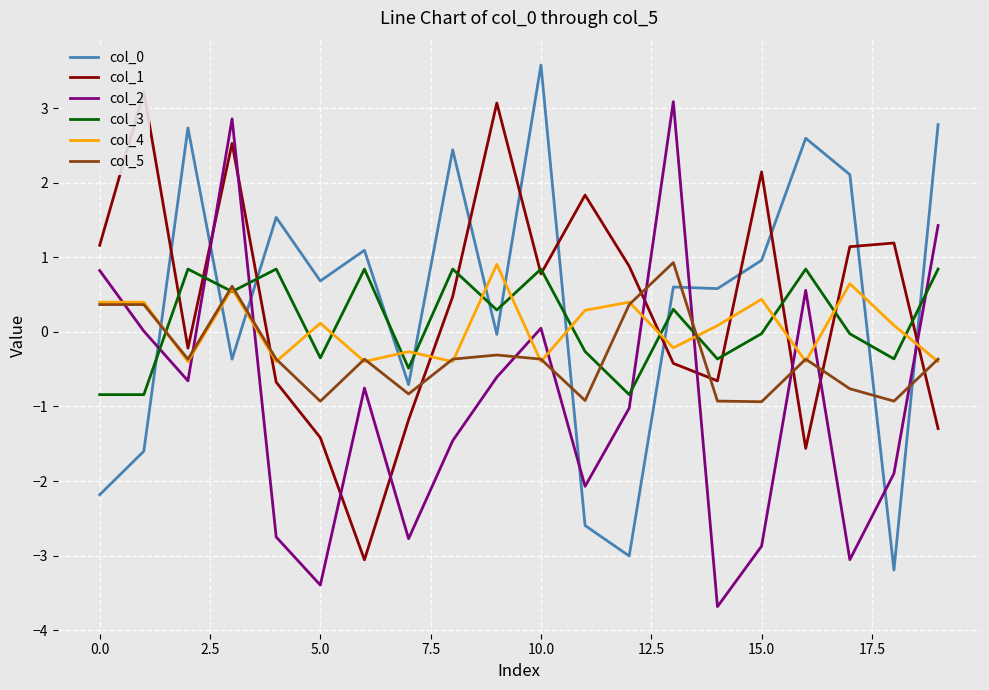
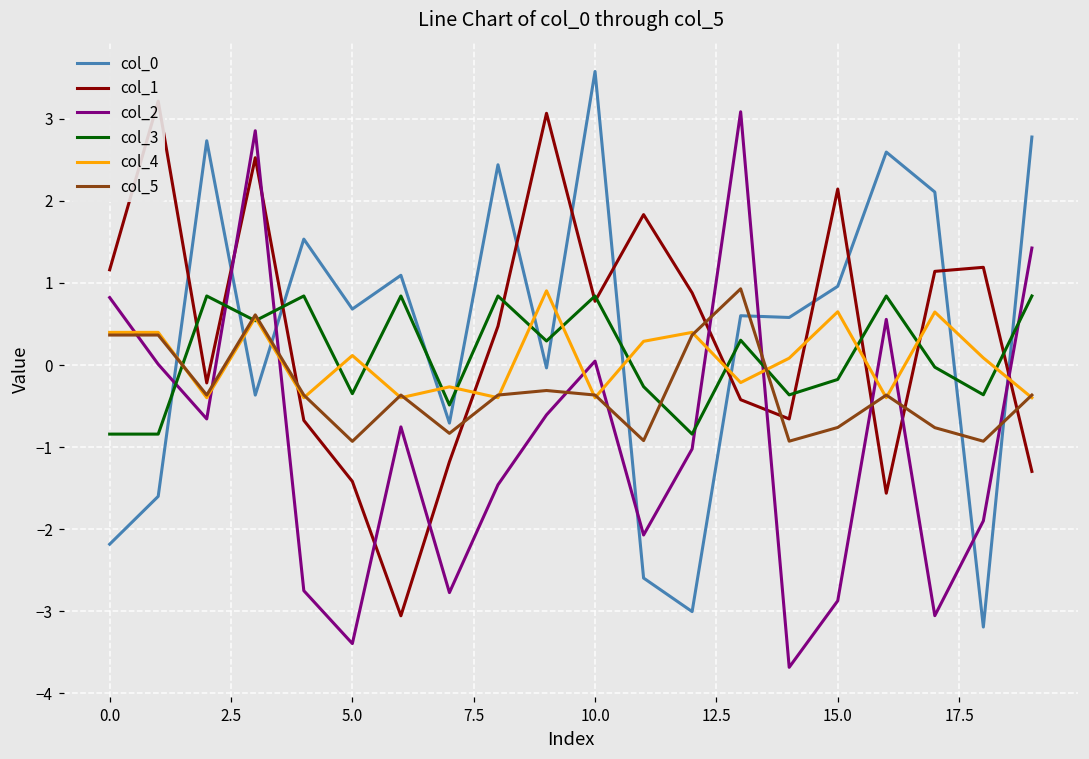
  {
    "col_0": {
      "0.0": -2.2,
      "5.0": 0.7,
      "10.0": 3.6,
      "15.0": 1.0
    },
    "col_1": {
      "0.0": 1.2,
      "5.0": -1.4,
      "10.0": 0.8,
      "15.0": 2.1
    },
    "col_2": {
      "0.0": 0.8,
      "5.0": -3.4,
      "10.0": 0.0,
      "15.0": -2.9
    },
    "col_3": {
      "0.0": -0.8,
      "5.0": -0.3,
      "10.0": 0.8,
-     "15.0": 0.0
+     "15.0": -0.2
    },
    "col_4": {
      "5.0": 0.1,
-     "15.0": 0.4
+     "15.0": 0.6
    },
    "col_5": {
      "5.0": -0.9,
-     "15.0": -0.9
+     "15.0": -0.8
    }
  }
